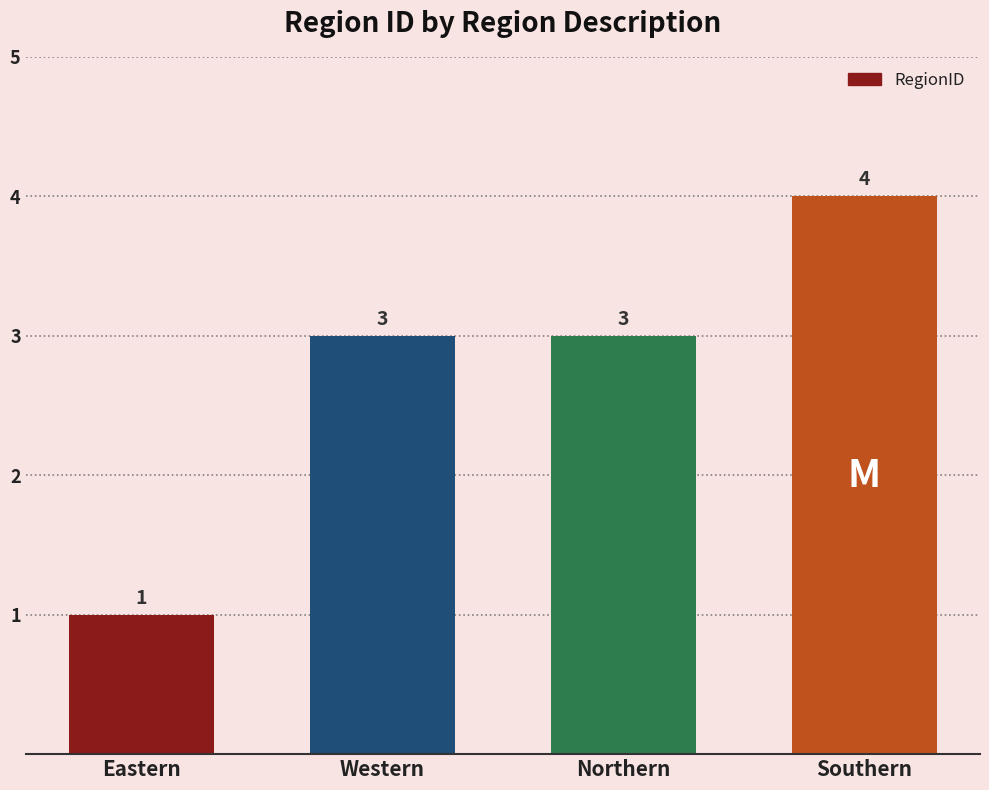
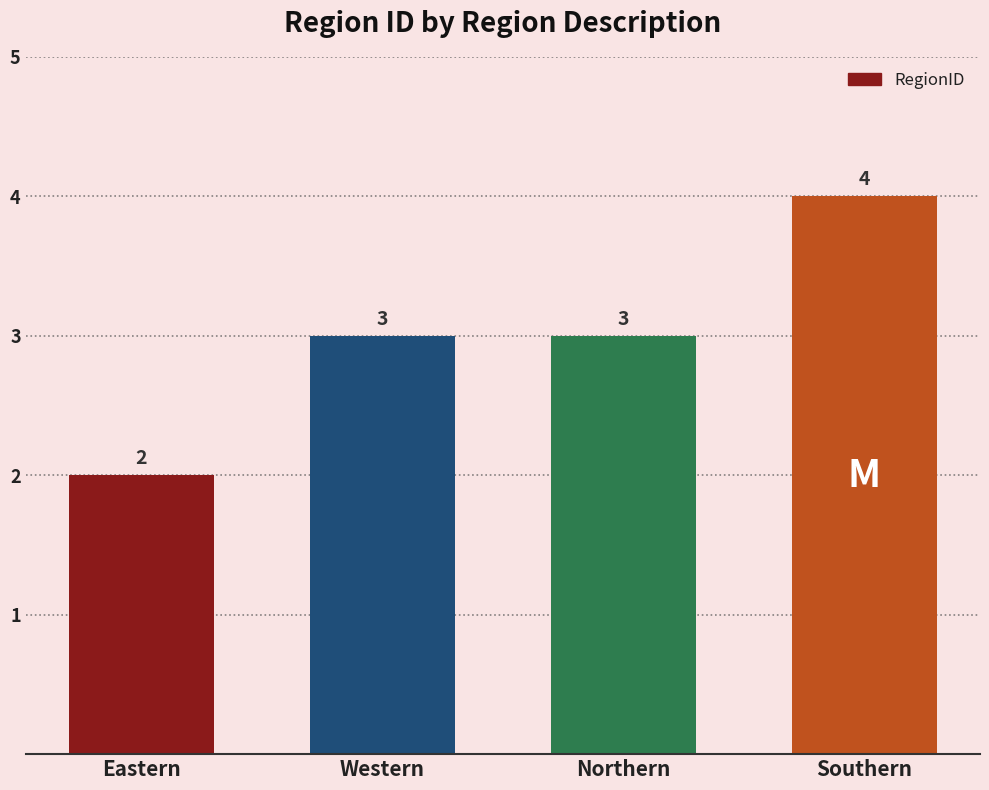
  {
-   "Eastern": 1,
+   "Eastern": 2,
    "Western": 3,
    "Northern": 3,
    "Southern": 4
  }
